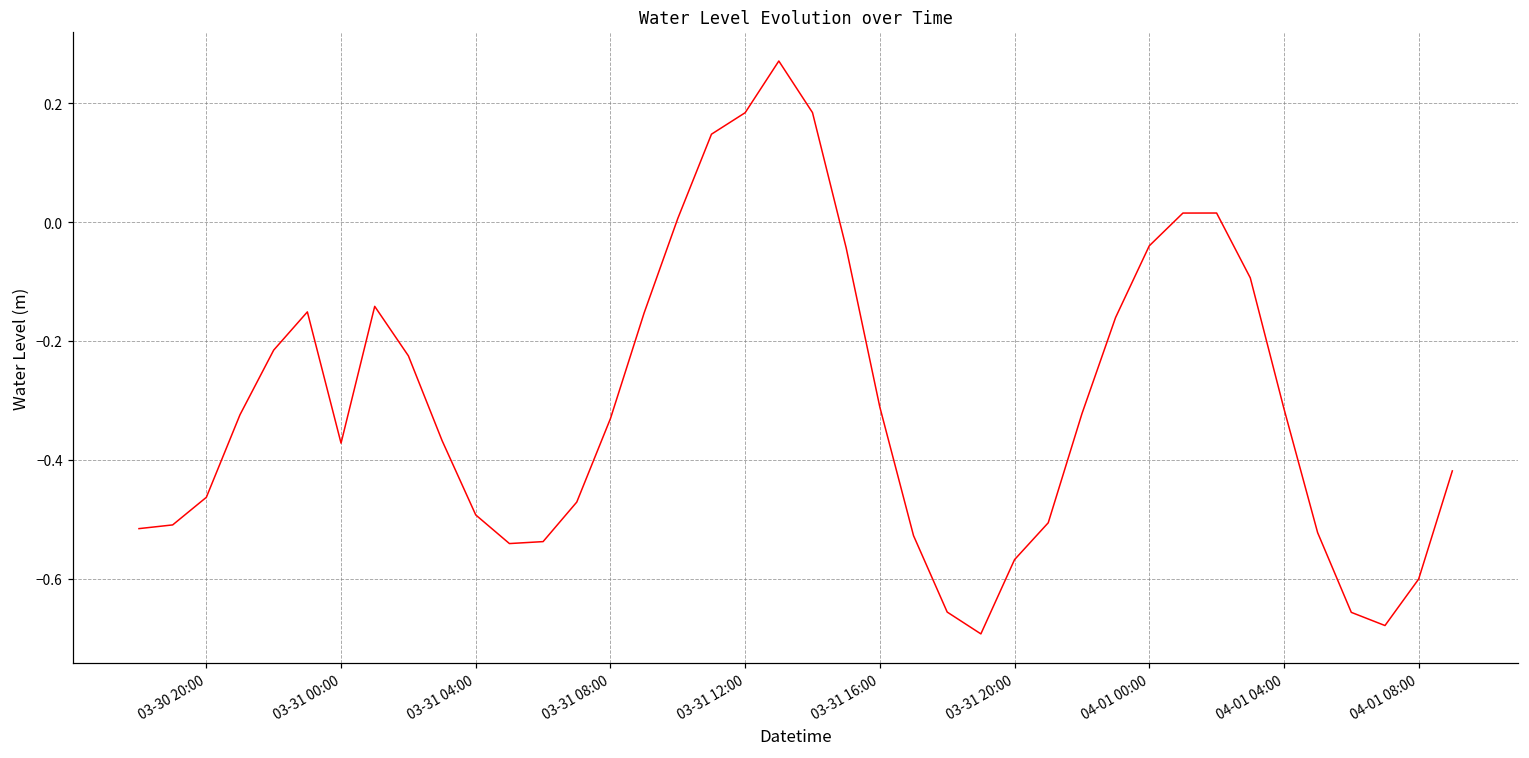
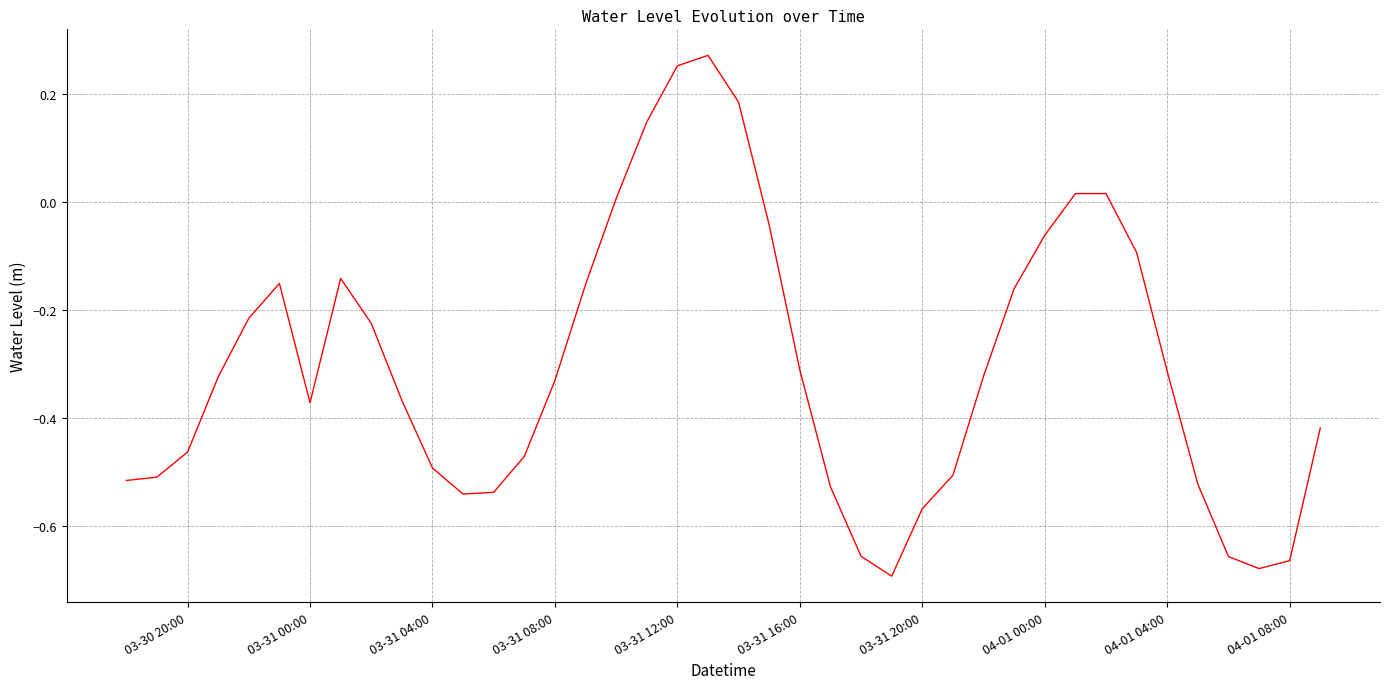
  {
    "03-30 20:00": -0.46,
    "03-31 00:00": -0.37,
    "03-31 04:00": -0.49,
    "03-31 08:00": -0.33,
-   "03-31 12:00": 0.18,
+   "03-31 12:00": 0.25,
    "03-31 16:00": -0.31,
    "03-31 20:00": -0.57,
-   "04-01 00:00": -0.04,
+   "04-01 00:00": -0.06,
    "04-01 04:00": -0.31,
-   "04-01 08:00": -0.60
+   "04-01 08:00": -0.66
  }
